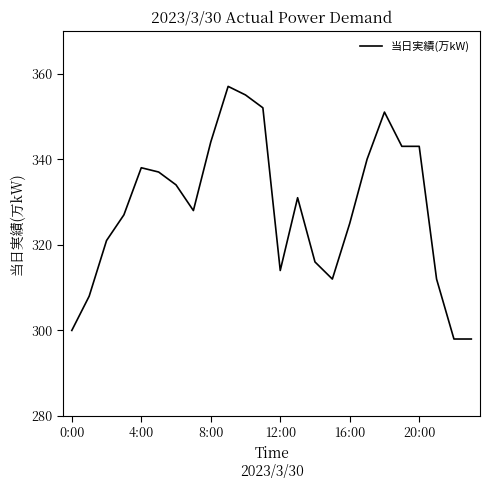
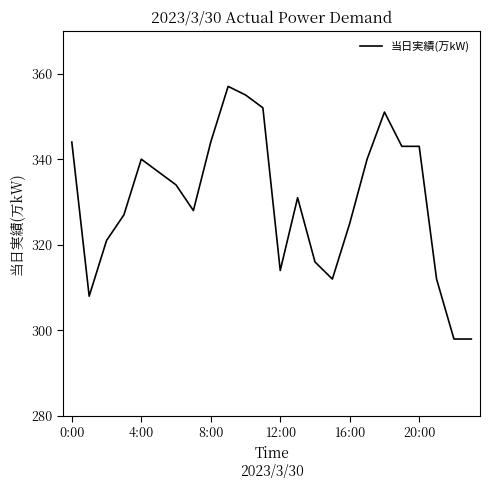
  {
-   "0:00": 300,
-   "4:00": 338,
+   "0:00": 344,
+   "4:00": 340,
    "8:00": 344,
    "12:00": 314,
    "16:00": 325,
    "20:00": 343
  }
